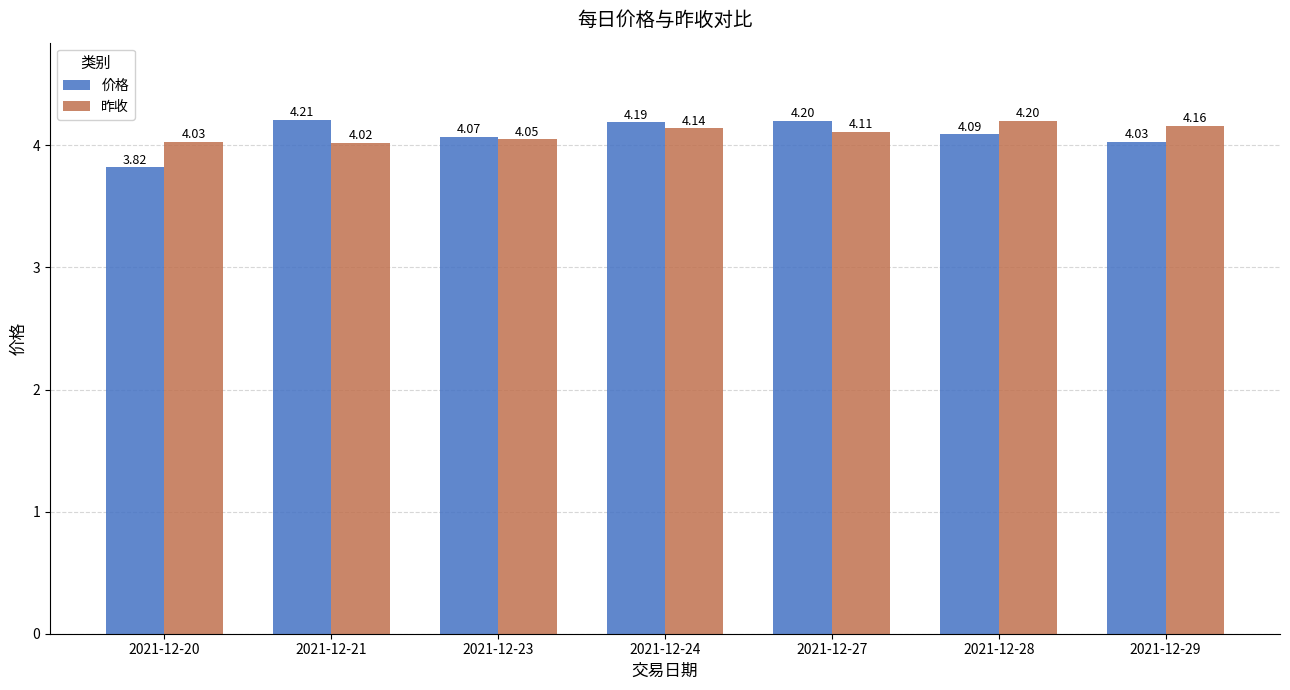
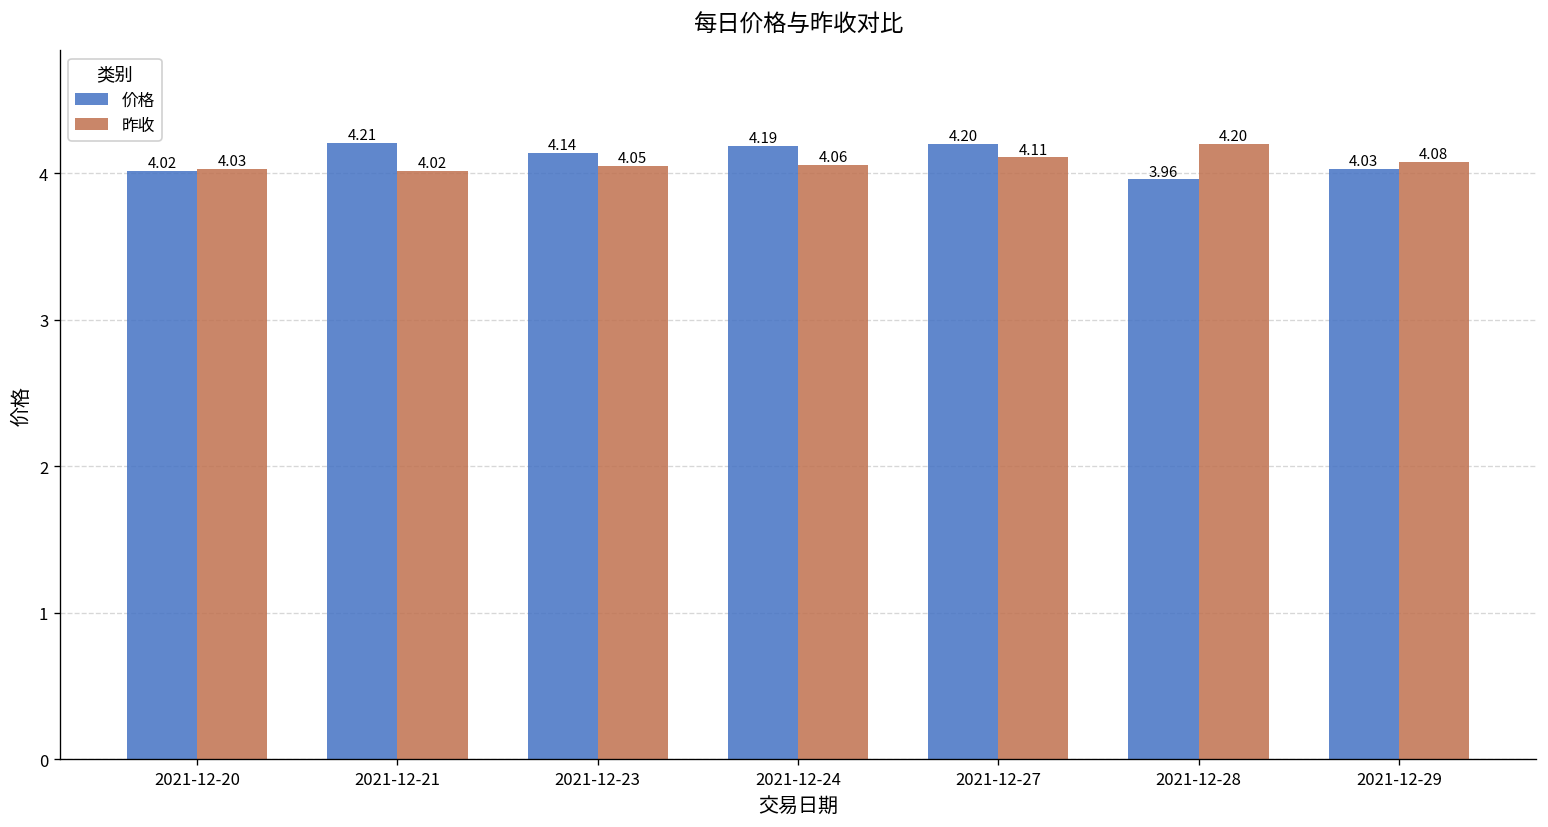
  {
    "价格": {
-     "2021-12-20": 3.82,
+     "2021-12-20": 4.02,
      "2021-12-21": 4.21,
-     "2021-12-23": 4.07,
+     "2021-12-23": 4.14,
      "2021-12-24": 4.19,
      "2021-12-27": 4.20,
-     "2021-12-28": 4.09,
+     "2021-12-28": 3.96,
      "2021-12-29": 4.03
    },
    "昨收": {
      "2021-12-20": 4.03,
      "2021-12-21": 4.02,
      "2021-12-23": 4.05,
-     "2021-12-24": 4.14,
+     "2021-12-24": 4.06,
      "2021-12-27": 4.11,
      "2021-12-28": 4.20,
-     "2021-12-29": 4.16
+     "2021-12-29": 4.08
    }
  }
